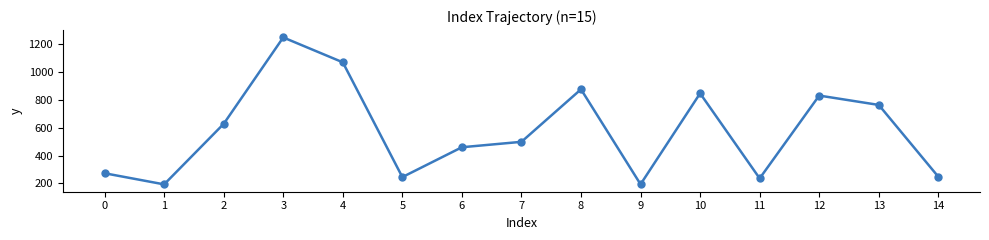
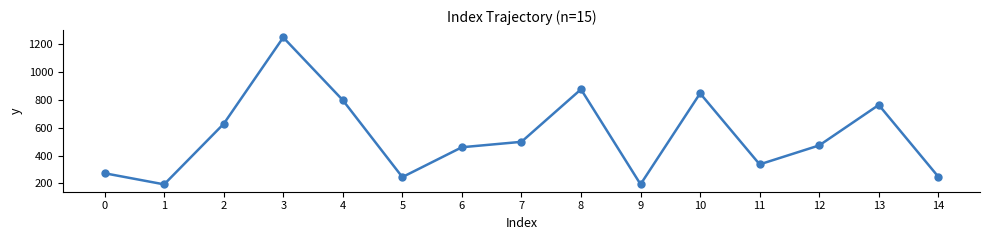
  {
    "0": 270,
    "1": 190,
    "2": 630,
    "3": 1250,
-   "4": 1070,
+   "4": 800,
    "5": 250,
    "6": 460,
    "7": 500,
    "8": 880,
    "9": 190,
    "10": 850,
-   "11": 240,
-   "12": 830,
+   "11": 340,
+   "12": 470,
    "13": 760,
    "14": 250
  }
